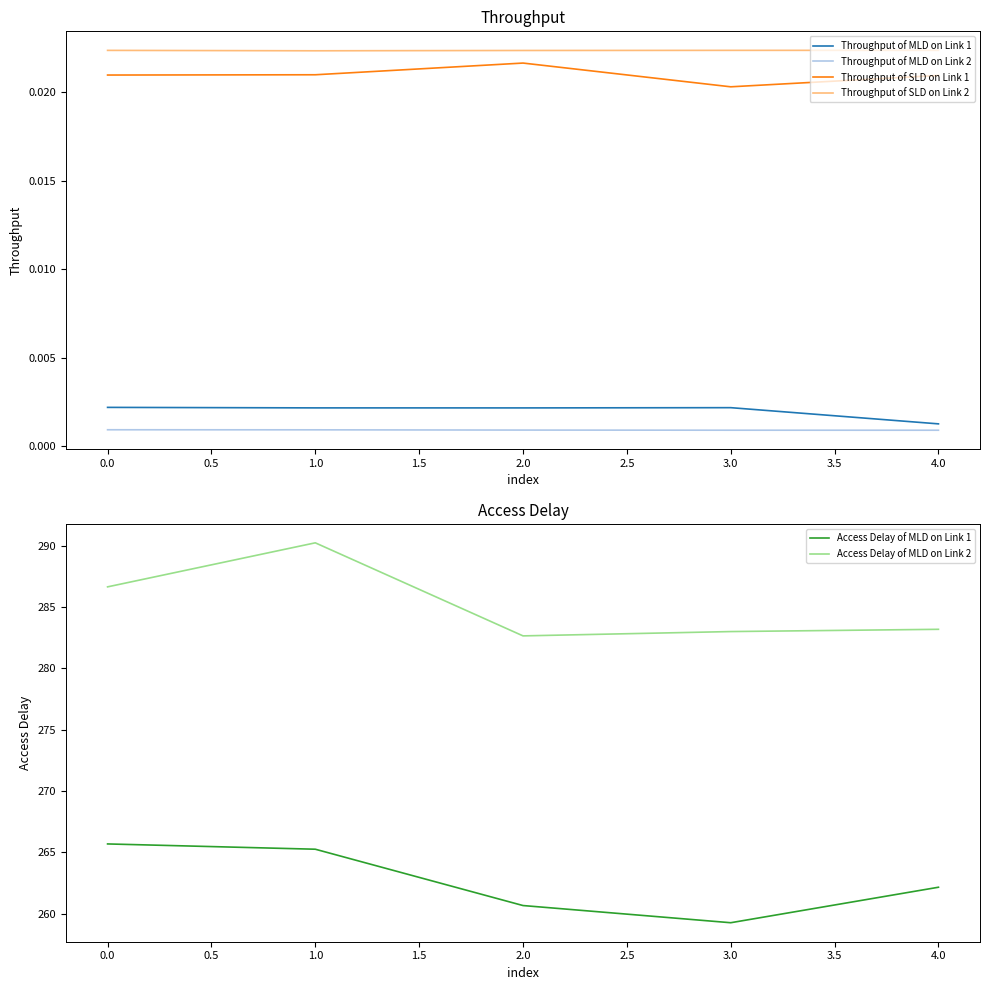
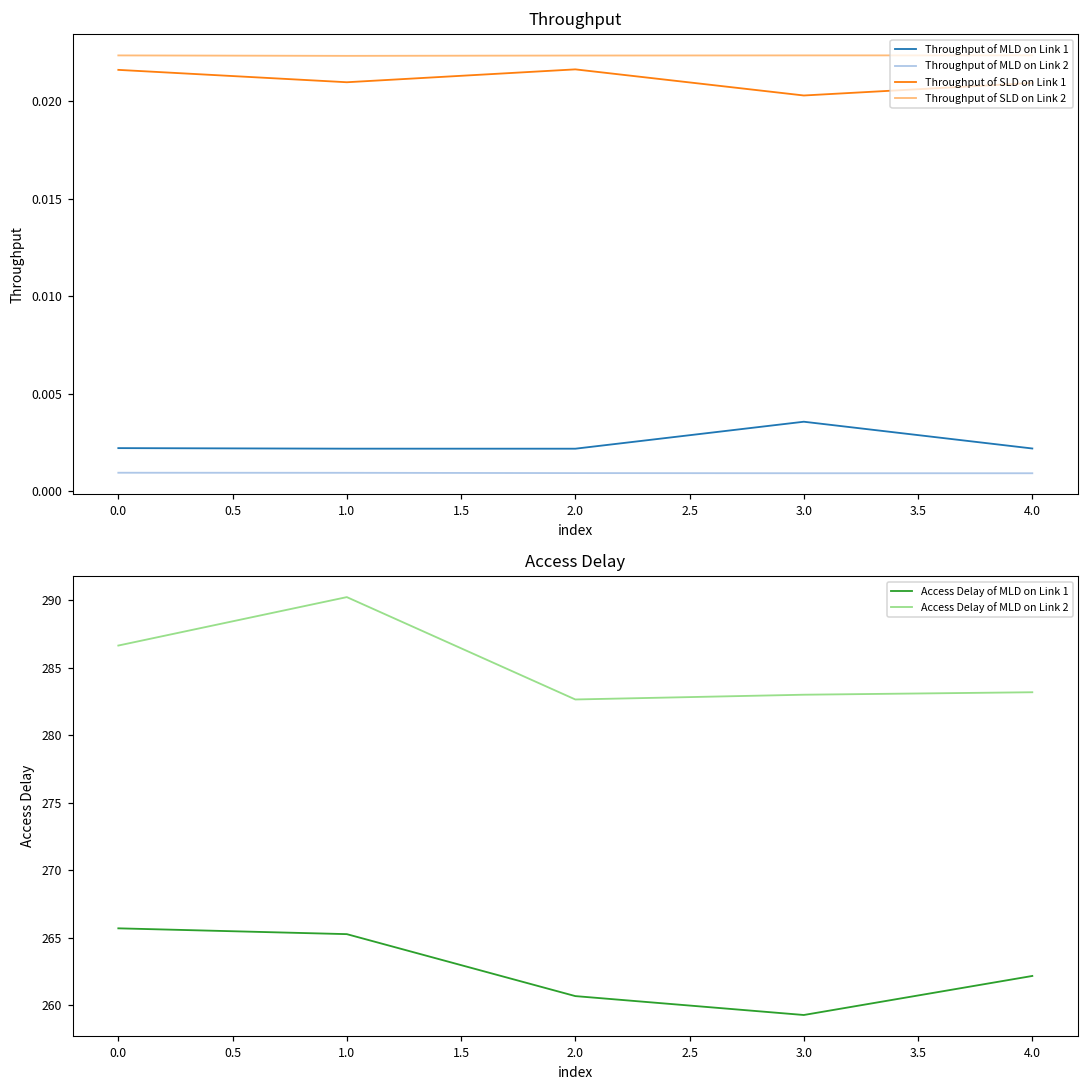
  {
    "Throughput": {
      "Throughput of MLD on Link 1": {
        "0.0": 0.0022,
        "1.0": 0.0022,
        "2.0": 0.0022,
-       "3.0": 0.0022,
-       "4.0": 0.0013
+       "3.0": 0.0036,
+       "4.0": 0.0022
      },
      "Throughput of MLD on Link 2": {
        "0.0": 0.0009,
        "1.0": 0.0009,
        "2.0": 0.0009,
        "3.0": 0.0009,
        "4.0": 0.0009
      },
      "Throughput of SLD on Link 1": {
-       "0.0": 0.0210,
+       "0.0": 0.0216,
        "1.0": 0.0210,
        "2.0": 0.0216,
        "3.0": 0.0203
      },
      "Throughput of SLD on Link 2": {
        "0.0": 0.0223,
        "1.0": 0.0223,
        "2.0": 0.0223,
        "3.0": 0.0223
      }
    },
    "Access Delay": {
      "Access Delay of MLD on Link 1": {
        "0.0": 265.7,
        "1.0": 265.3,
        "2.0": 260.7,
        "3.0": 259.3,
        "4.0": 262.2
      },
      "Access Delay of MLD on Link 2": {
        "0.0": 286.6,
        "1.0": 290.2,
        "2.0": 282.6,
        "3.0": 283.0,
        "4.0": 283.2
      }
    }
  }
